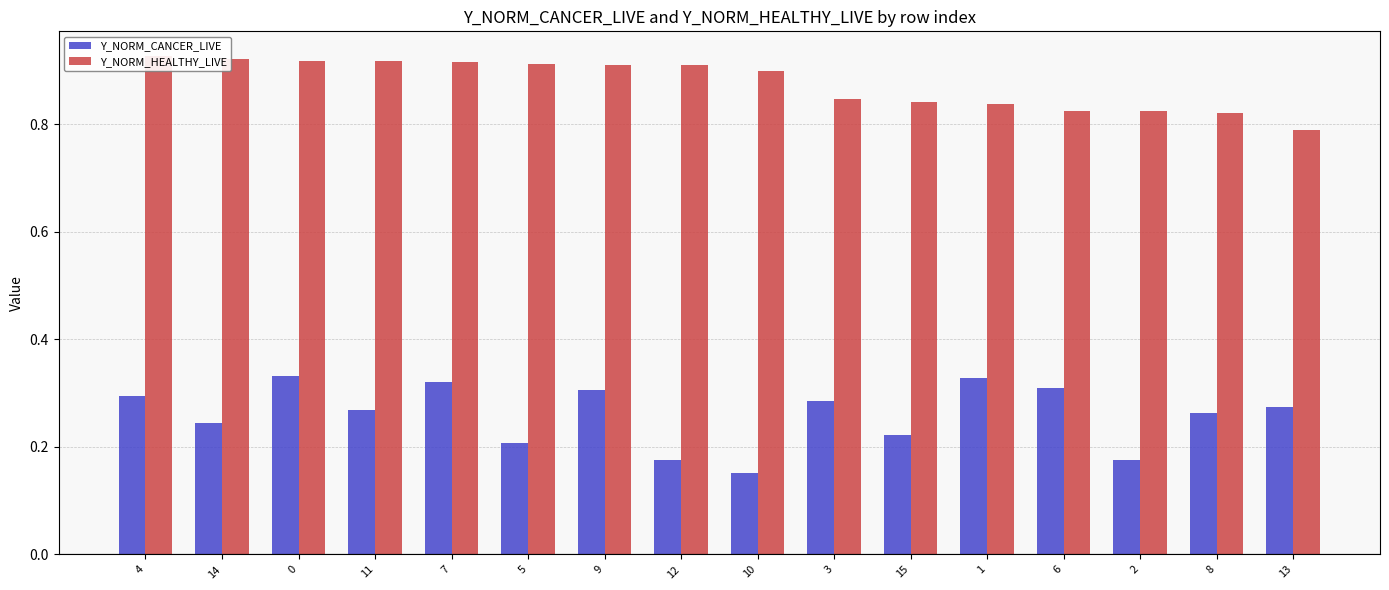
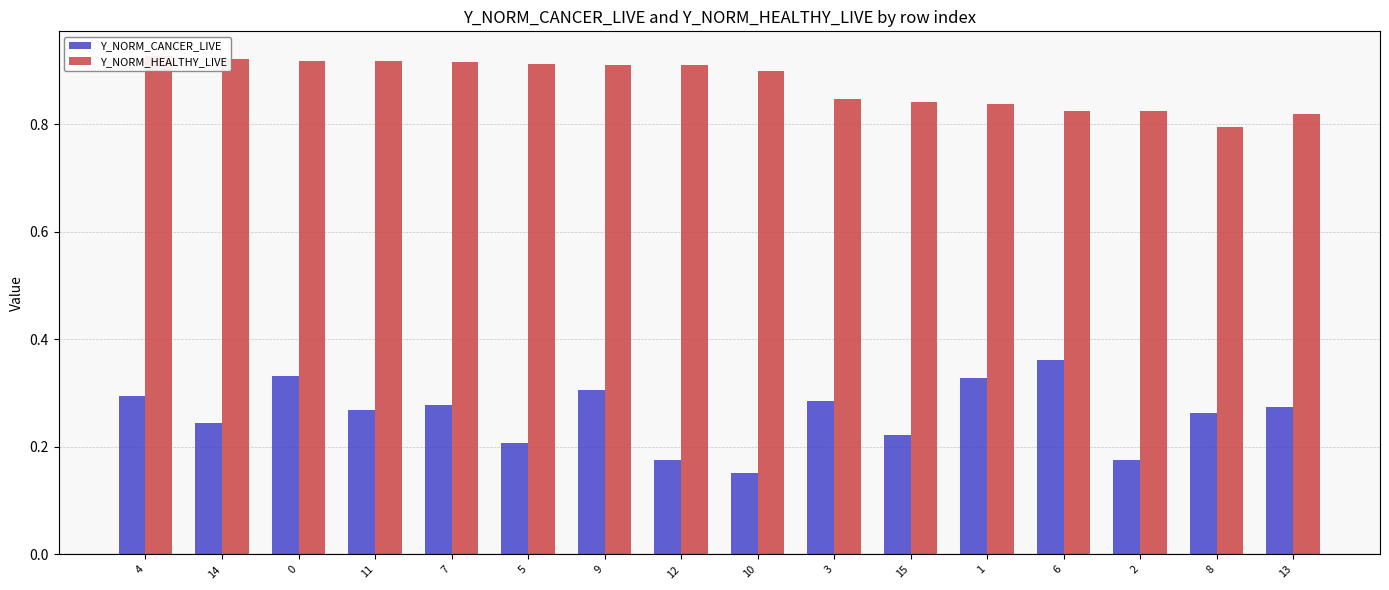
  {
    "Y_NORM_CANCER_LIVE": {
      "4": 0.29,
      "14": 0.24,
      "0": 0.33,
      "11": 0.27,
-     "7": 0.32,
+     "7": 0.28,
      "5": 0.21,
      "9": 0.31,
      "12": 0.17,
      "10": 0.15,
      "3": 0.29,
      "15": 0.22,
      "1": 0.33,
-     "6": 0.31,
+     "6": 0.36,
      "2": 0.17,
      "8": 0.26,
      "13": 0.27
    },
    "Y_NORM_HEALTHY_LIVE": {
      "14": 0.92,
      "0": 0.92,
      "11": 0.92,
      "7": 0.92,
      "5": 0.91,
      "9": 0.91,
      "12": 0.91,
      "10": 0.90,
      "3": 0.85,
      "15": 0.84,
      "1": 0.84,
      "6": 0.82,
      "2": 0.82,
-     "8": 0.82,
-     "13": 0.79
+     "8": 0.79,
+     "13": 0.82
    }
  }
